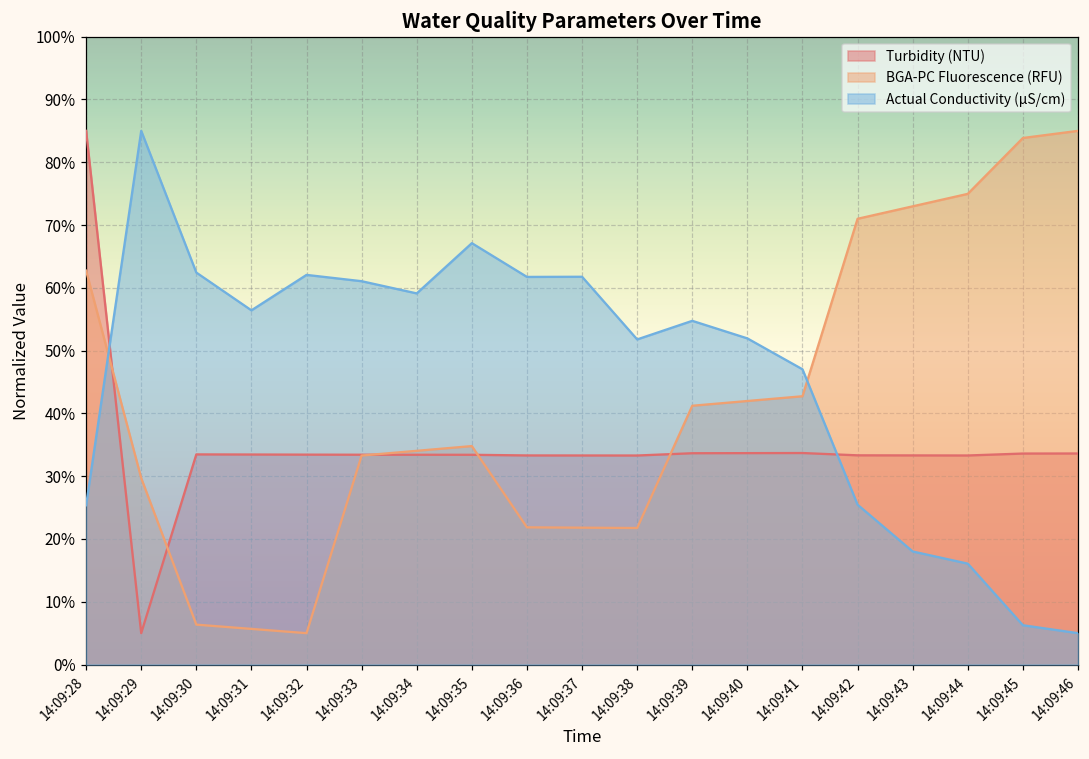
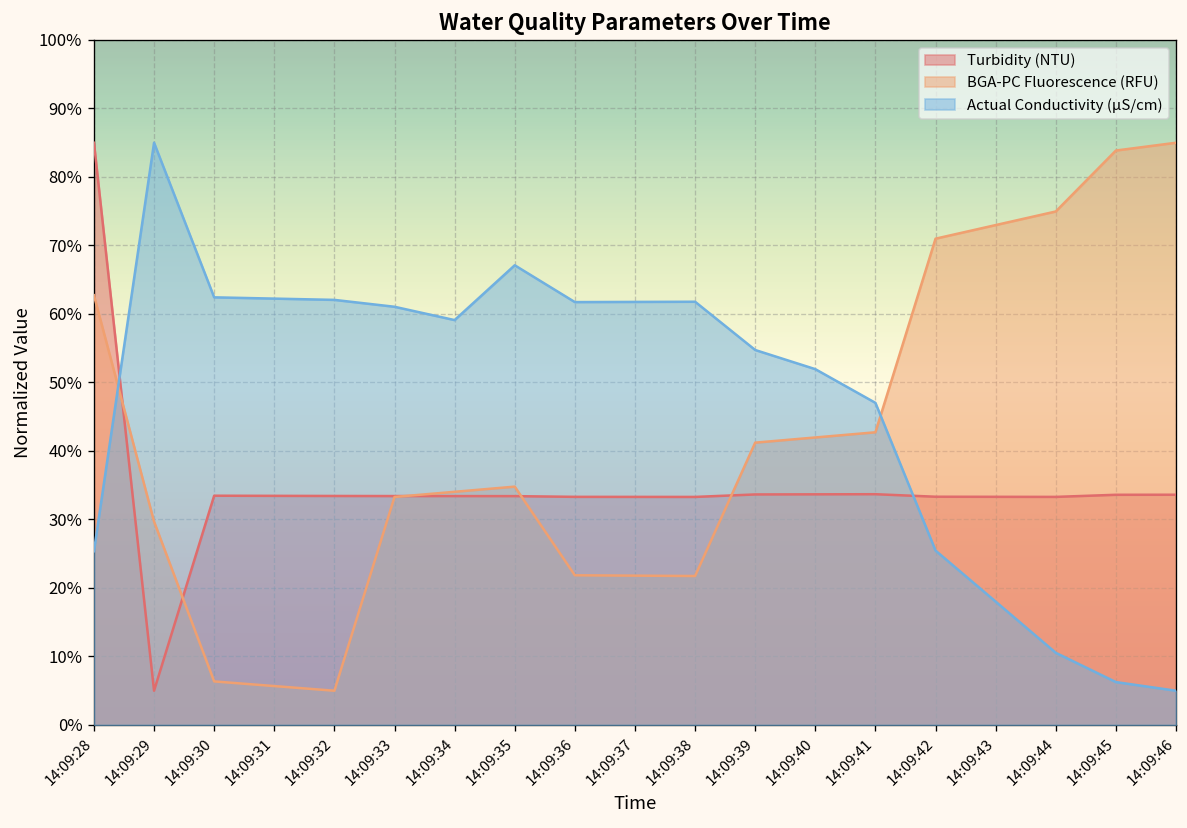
  {
    "Actual Conductivity (µS/cm)": {
      "14:09:28": "25%",
      "14:09:29": "85%",
      "14:09:30": "62%",
-     "14:09:31": "56%",
+     "14:09:31": "62%",
      "14:09:32": "62%",
      "14:09:33": "61%",
      "14:09:34": "59%",
      "14:09:35": "67%",
      "14:09:36": "62%",
      "14:09:37": "62%",
-     "14:09:38": "52%",
+     "14:09:38": "62%",
      "14:09:39": "55%",
      "14:09:40": "52%",
      "14:09:41": "47%",
      "14:09:42": "25%",
      "14:09:43": "18%",
-     "14:09:44": "16%",
+     "14:09:44": "11%",
      "14:09:45": "6%",
      "14:09:46": "5%"
    }
  }
